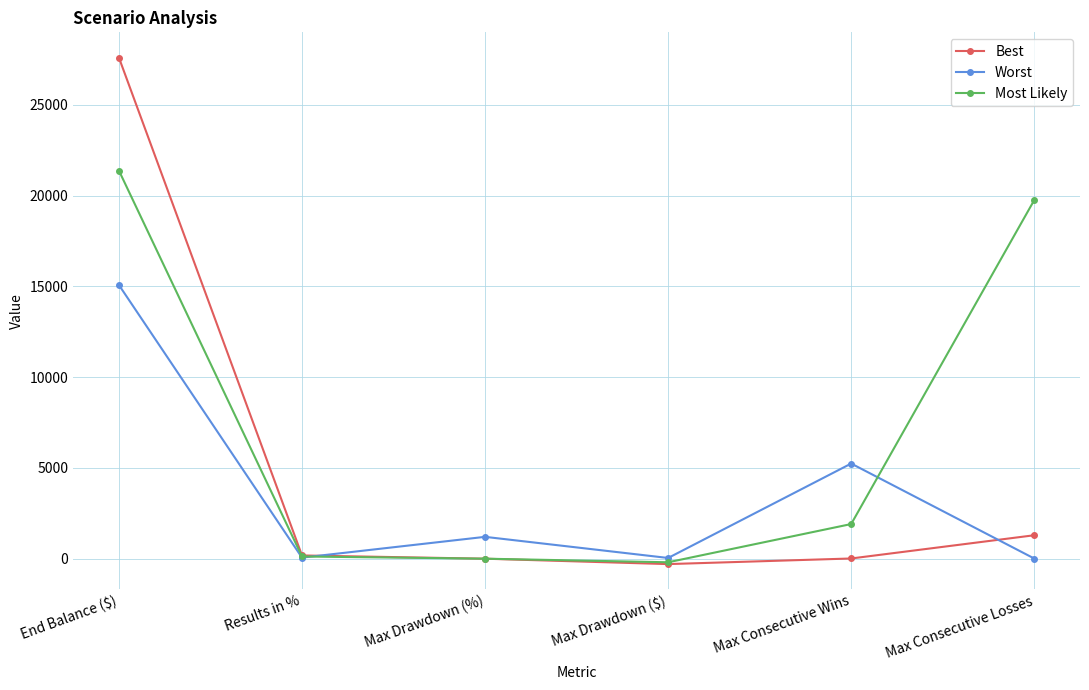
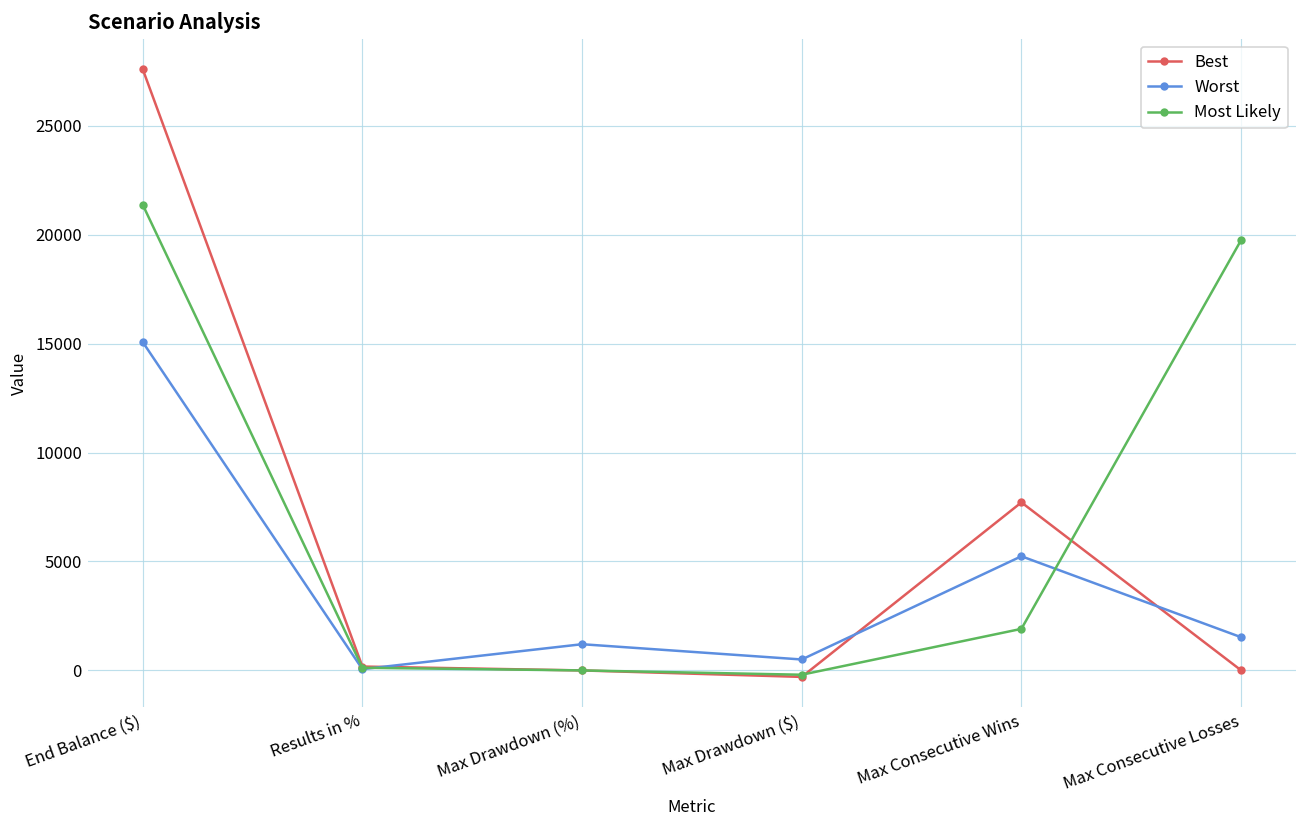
  {
    "Best": {
      "End Balance ($)": 27600,
-     "Max Consecutive Wins": 0,
-     "Max Consecutive Losses": 1300
+     "Max Consecutive Wins": 7700,
+     "Max Consecutive Losses": 0
    },
    "Worst": {
      "End Balance ($)": 15100,
      "Max Drawdown (%)": 1200,
-     "Max Drawdown ($)": 0,
+     "Max Drawdown ($)": 500,
      "Max Consecutive Wins": 5200,
-     "Max Consecutive Losses": 0
+     "Max Consecutive Losses": 1500
    },
    "Most Likely": {
      "End Balance ($)": 21400,
      "Max Consecutive Wins": 1900,
      "Max Consecutive Losses": 19800
    }
  }
